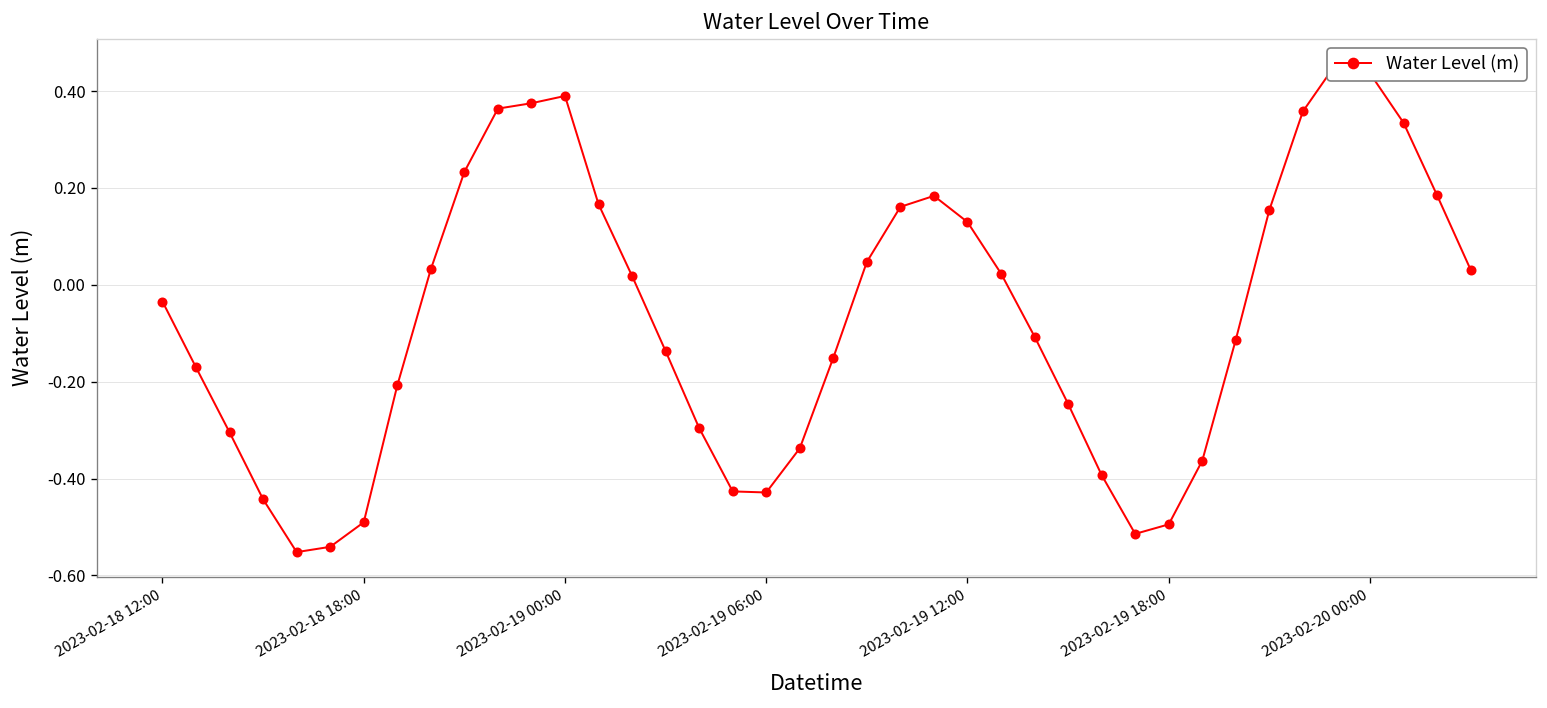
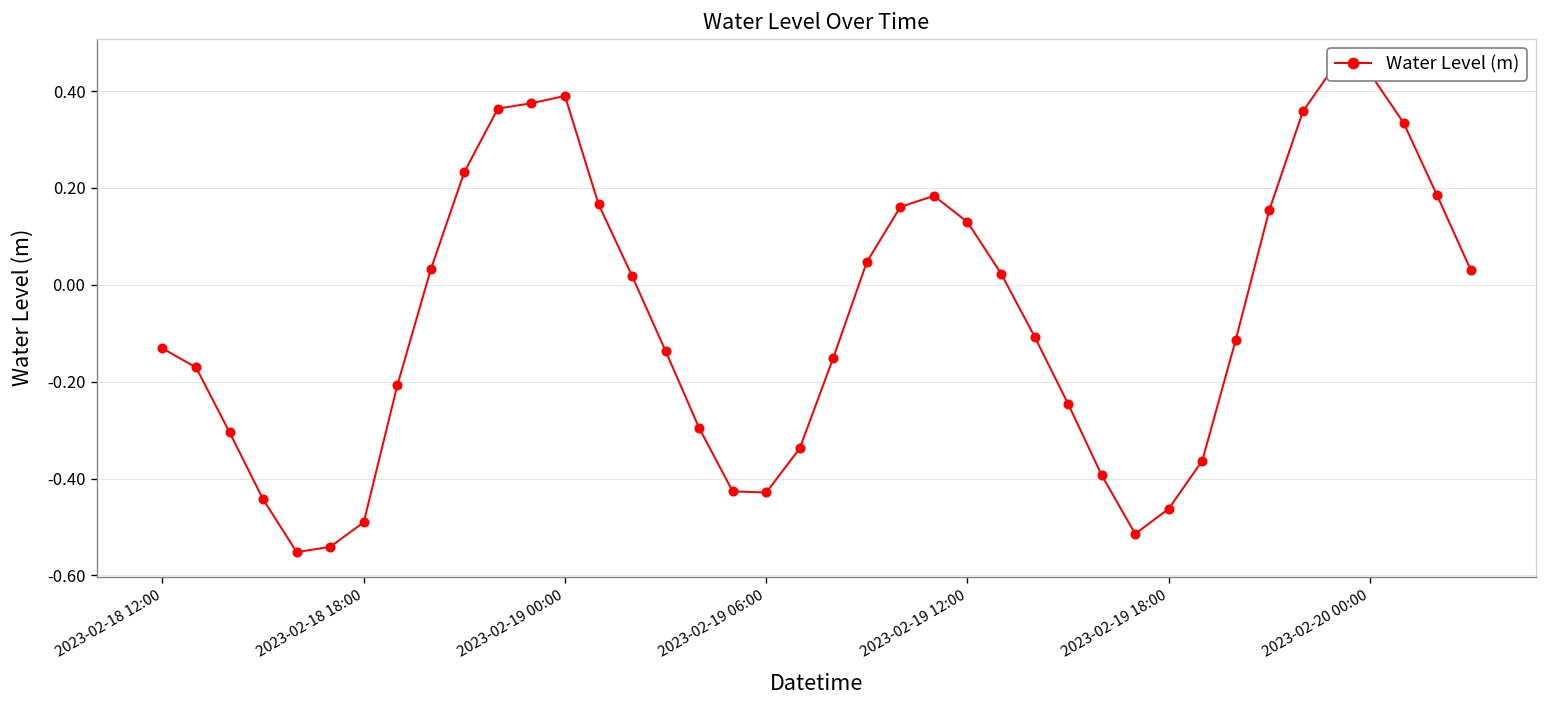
  {
-   "2023-02-18 12:00": -0.03,
+   "2023-02-18 12:00": -0.13,
    "2023-02-18 18:00": -0.49,
    "2023-02-19 00:00": 0.39,
    "2023-02-19 06:00": -0.43,
    "2023-02-19 12:00": 0.13,
-   "2023-02-19 18:00": -0.49
+   "2023-02-19 18:00": -0.46
  }
